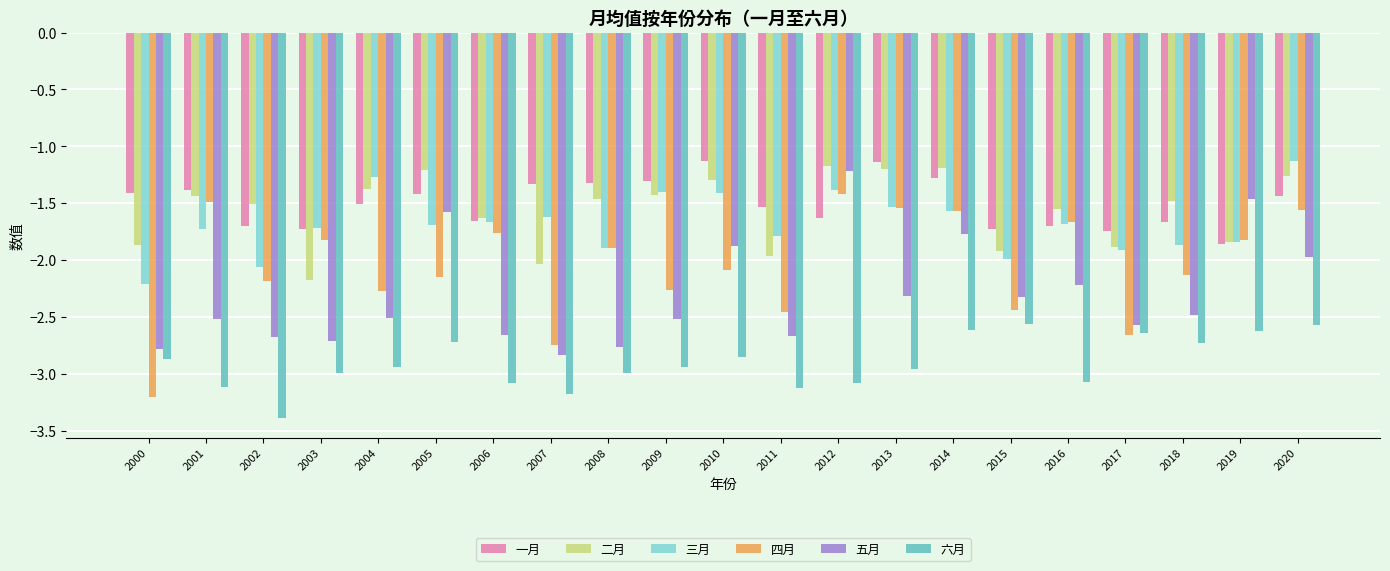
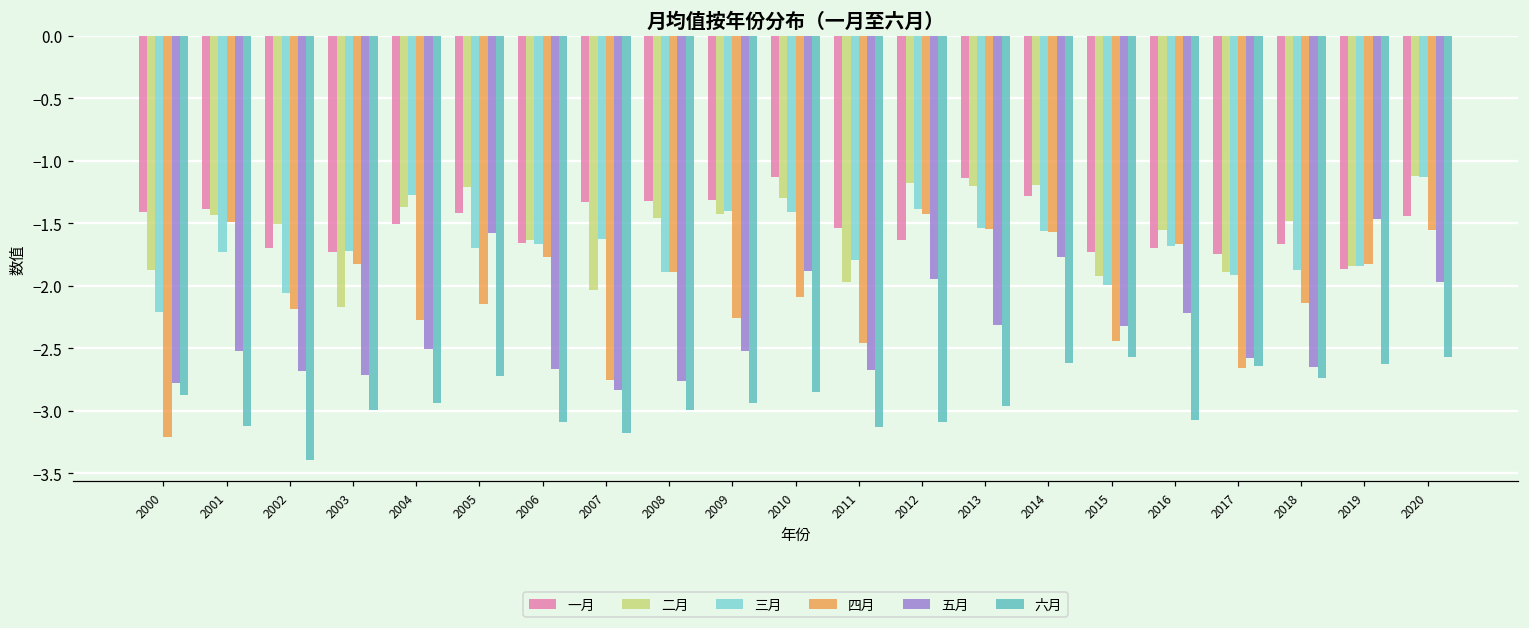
  {
    "一月": {
      "2000": -1.41,
      "2001": -1.38,
      "2002": -1.70,
      "2003": -1.73,
      "2004": -1.51,
      "2005": -1.42,
      "2006": -1.66,
      "2007": -1.33,
      "2008": -1.32,
      "2009": -1.31,
      "2010": -1.13,
      "2011": -1.54,
      "2012": -1.64,
      "2013": -1.14,
      "2014": -1.28,
      "2015": -1.73,
      "2016": -1.70,
      "2017": -1.75,
      "2018": -1.67,
      "2019": -1.86,
      "2020": -1.44
    },
    "二月": {
      "2000": -1.87,
      "2001": -1.44,
      "2002": -1.51,
      "2003": -2.17,
      "2004": -1.37,
      "2005": -1.21,
      "2006": -1.63,
      "2007": -2.03,
      "2008": -1.46,
      "2009": -1.43,
      "2010": -1.29,
      "2011": -1.97,
      "2012": -1.18,
      "2013": -1.20,
      "2014": -1.19,
      "2015": -1.92,
      "2016": -1.56,
      "2017": -1.89,
      "2018": -1.48,
      "2019": -1.84,
-     "2020": -1.26
+     "2020": -1.12
    },
    "四月": {
      "2000": -3.21,
      "2001": -1.49,
      "2002": -2.18,
      "2003": -1.83,
      "2004": -2.27,
      "2005": -2.15,
      "2006": -1.77,
      "2007": -2.75,
      "2008": -1.89,
      "2009": -2.26,
      "2010": -2.09,
      "2011": -2.46,
      "2012": -1.42,
      "2013": -1.55,
      "2014": -1.57,
      "2015": -2.44,
      "2016": -1.66,
      "2017": -2.66,
      "2018": -2.13,
      "2019": -1.82,
      "2020": -1.56
    },
    "五月": {
      "2000": -2.78,
      "2001": -2.52,
      "2002": -2.68,
      "2003": -2.71,
      "2004": -2.51,
      "2005": -1.58,
      "2006": -2.66,
      "2007": -2.84,
      "2008": -2.76,
      "2009": -2.52,
      "2010": -1.88,
      "2011": -2.67,
-     "2012": -1.22,
+     "2012": -1.94,
      "2013": -2.32,
      "2014": -1.77,
      "2015": -2.32,
      "2016": -2.22,
      "2017": -2.57,
-     "2018": -2.48,
+     "2018": -2.65,
      "2019": -1.47,
      "2020": -1.97
    }
  }
